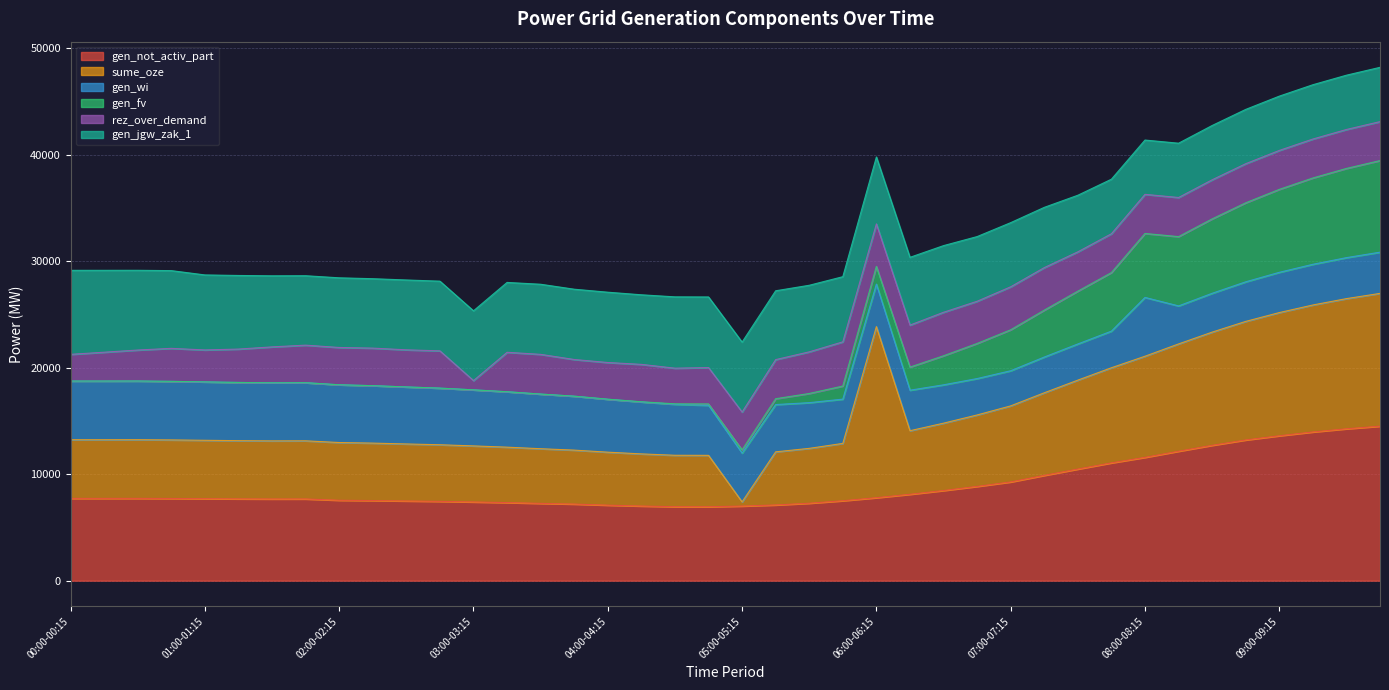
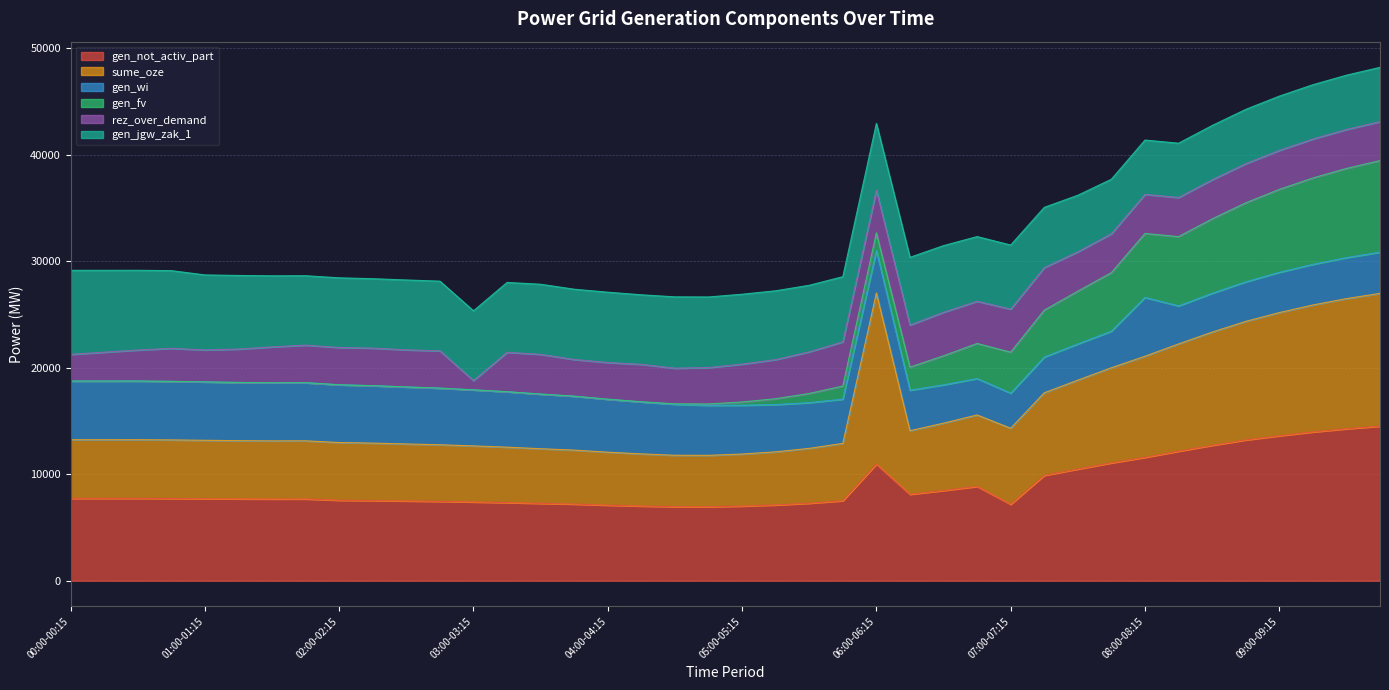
  {
    "gen_not_activ_part": {
      "00:00-00:15": 7700,
      "01:00-01:15": 7700,
      "02:00-02:15": 7600,
      "03:00-03:15": 7400,
      "04:00-04:15": 7100,
      "05:00-05:15": 7000,
-     "06:00-06:15": 7800,
-     "07:00-07:15": 9300,
+     "06:00-06:15": 10900,
+     "07:00-07:15": 7200,
      "08:00-08:15": 11600,
      "09:00-09:15": 13600
    },
    "sume_oze": {
      "00:00-00:15": 5500,
      "01:00-01:15": 5500,
      "02:00-02:15": 5400,
      "03:00-03:15": 5300,
      "04:00-04:15": 5000,
-     "05:00-05:15": 400,
+     "05:00-05:15": 4900,
      "06:00-06:15": 16100,
      "07:00-07:15": 7100,
      "08:00-08:15": 9500,
      "09:00-09:15": 11600
    },
    "gen_wi": {
      "05:00-05:15": 4600,
      "06:00-06:15": 4000,
      "07:00-07:15": 3300,
      "08:00-08:15": 5500,
      "09:00-09:15": 3800
    },
    "rez_over_demand": {
      "00:00-00:15": 2500,
      "01:00-01:15": 3000,
      "02:00-02:15": 3500,
      "03:00-03:15": 900,
      "04:00-04:15": 3400,
      "05:00-05:15": 3600,
      "06:00-06:15": 4000,
      "07:00-07:15": 4000,
      "08:00-08:15": 3700,
      "09:00-09:15": 3700
    }
  }
